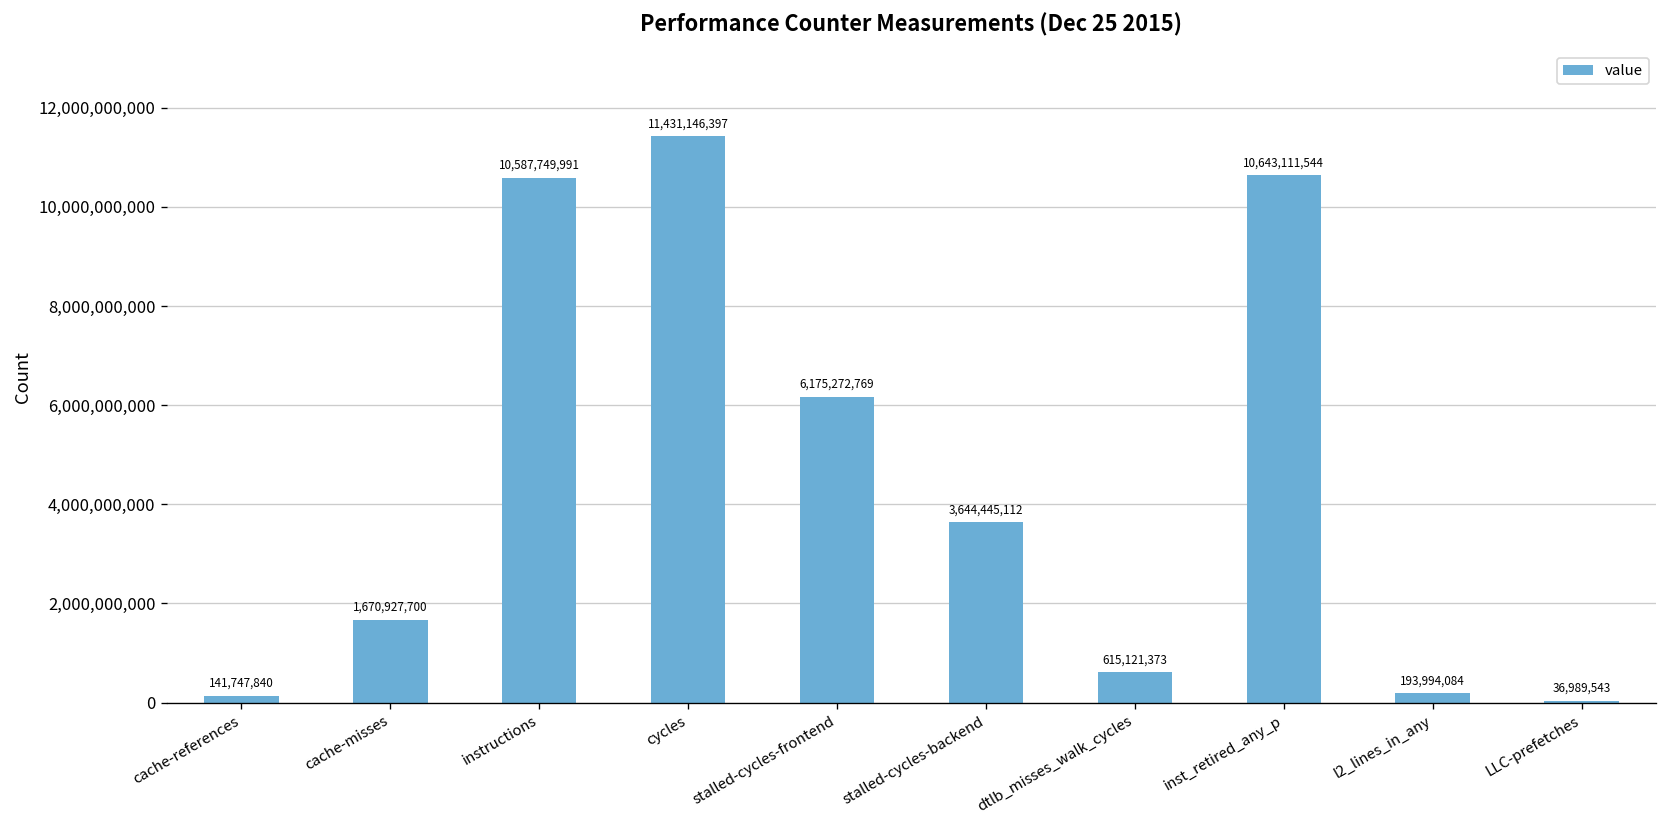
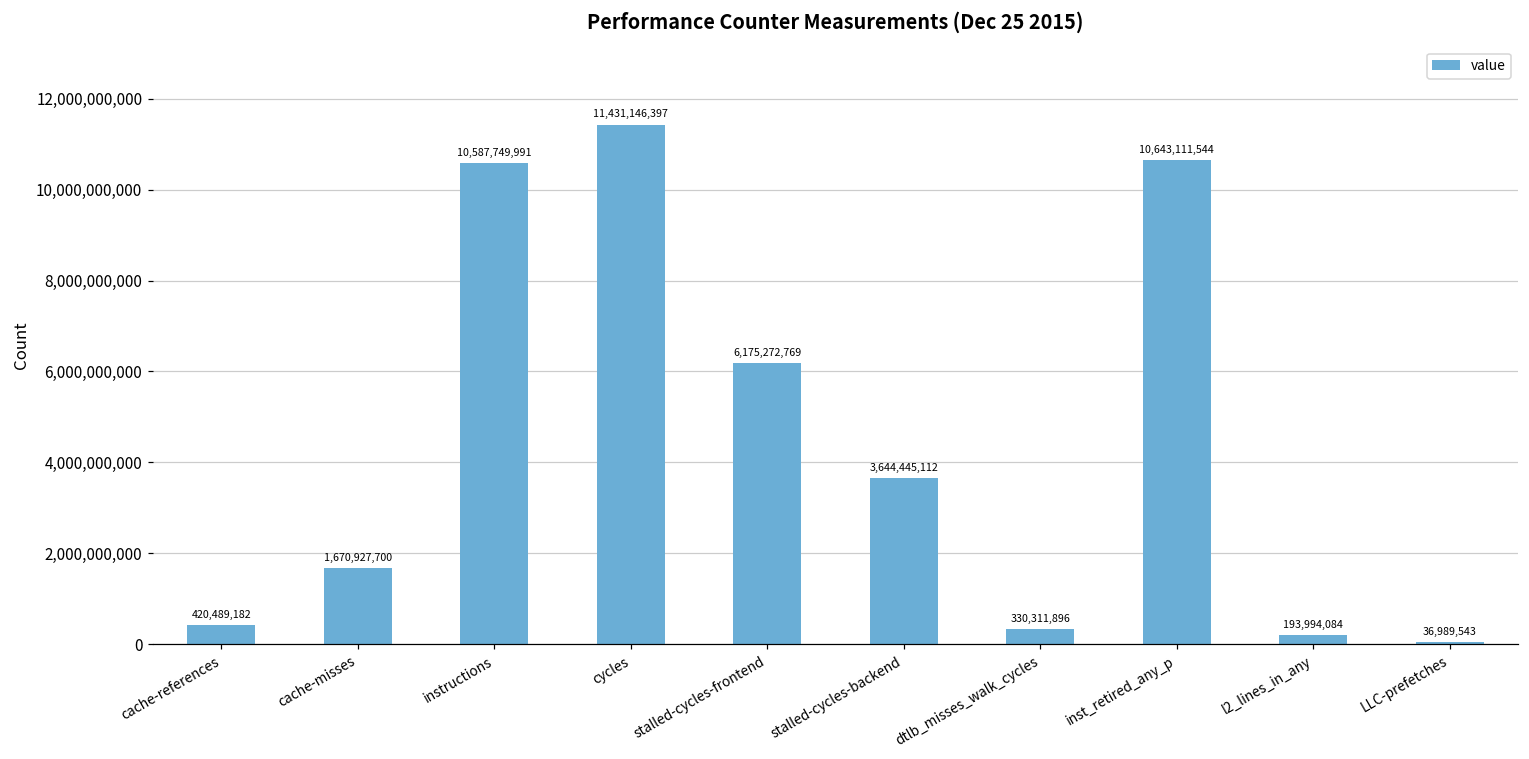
  {
-   "cache-references": "141,747,840",
+   "cache-references": "420,489,182",
    "cache-misses": "1,670,927,700",
    "instructions": "10,587,749,991",
    "cycles": "11,431,146,397",
    "stalled-cycles-frontend": "6,175,272,769",
    "stalled-cycles-backend": "3,644,445,112",
-   "dtlb_misses_walk_cycles": "615,121,373",
+   "dtlb_misses_walk_cycles": "330,311,896",
    "inst_retired_any_p": "10,643,111,544",
    "l2_lines_in_any": "193,994,084",
    "LLC-prefetches": "36,989,543"
  }
